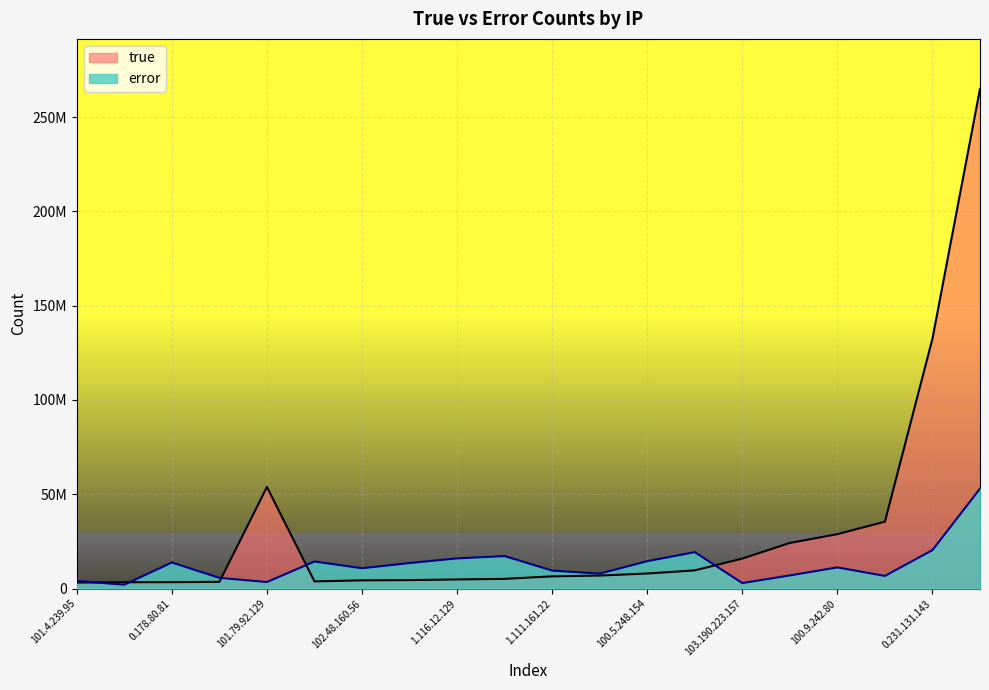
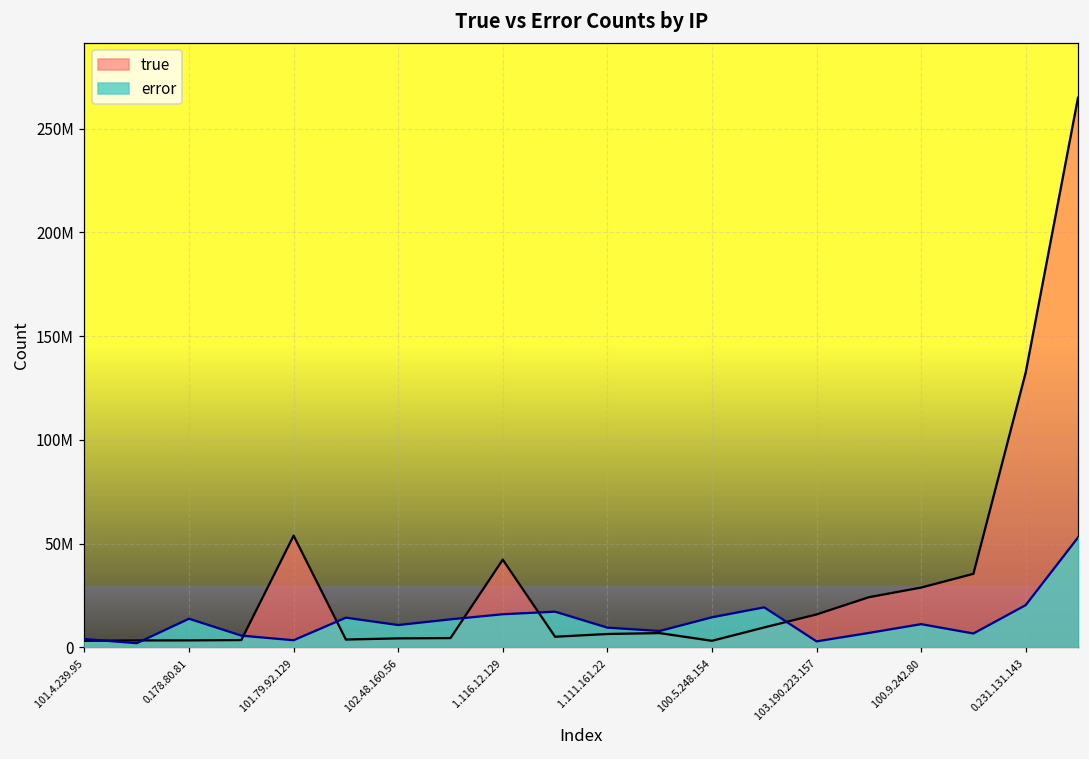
  {
    "true": {
      "0.178.80.81": 3000000,
      "101.79.92.129": 54000000,
-     "1.116.12.129": 5000000,
-     "100.5.248.154": 8000000,
+     "1.116.12.129": 42000000,
+     "100.5.248.154": 3000000,
      "100.9.242.80": 29000000
    },
    "error": {
      "0.178.80.81": 14000000,
      "101.79.92.129": 3000000,
      "1.116.12.129": 16000000,
      "100.5.248.154": 15000000,
      "100.9.242.80": 11000000
    }
  }
